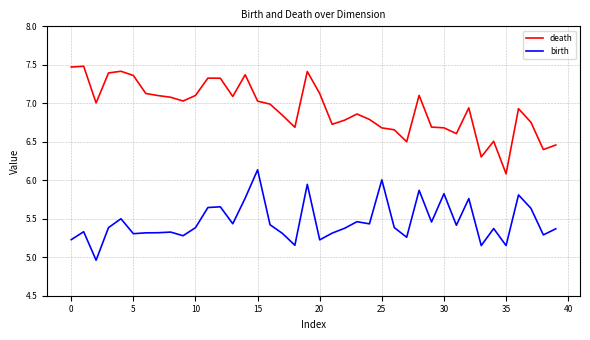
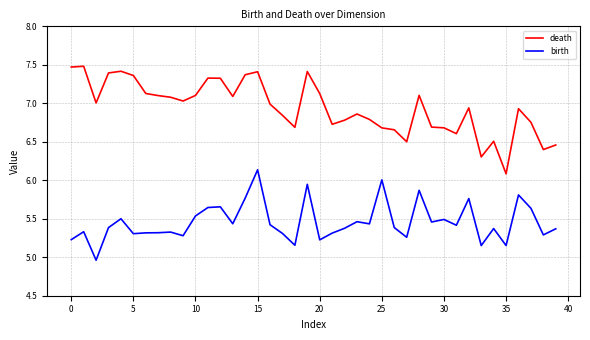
  {
    "death": {
      "0": 7.5,
      "5": 7.4,
      "10": 7.1,
-     "15": 7.0,
+     "15": 7.4,
      "20": 7.1,
      "25": 6.7,
      "30": 6.7,
      "35": 6.1
    },
    "birth": {
      "0": 5.2,
      "5": 5.3,
-     "10": 5.4,
+     "10": 5.5,
      "15": 6.1,
      "20": 5.2,
      "25": 6.0,
-     "30": 5.8,
+     "30": 5.5,
      "35": 5.2
    }
  }
